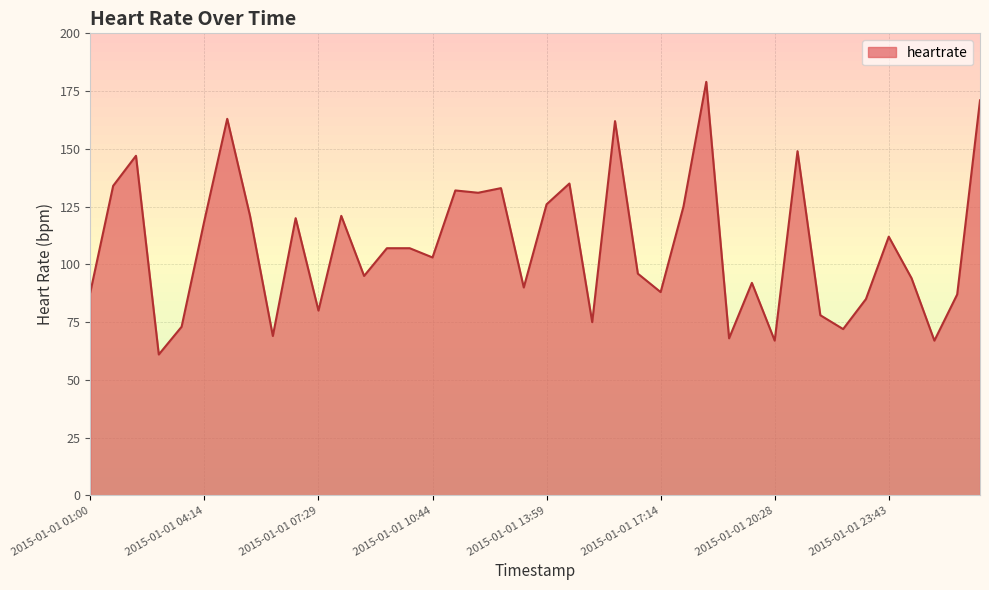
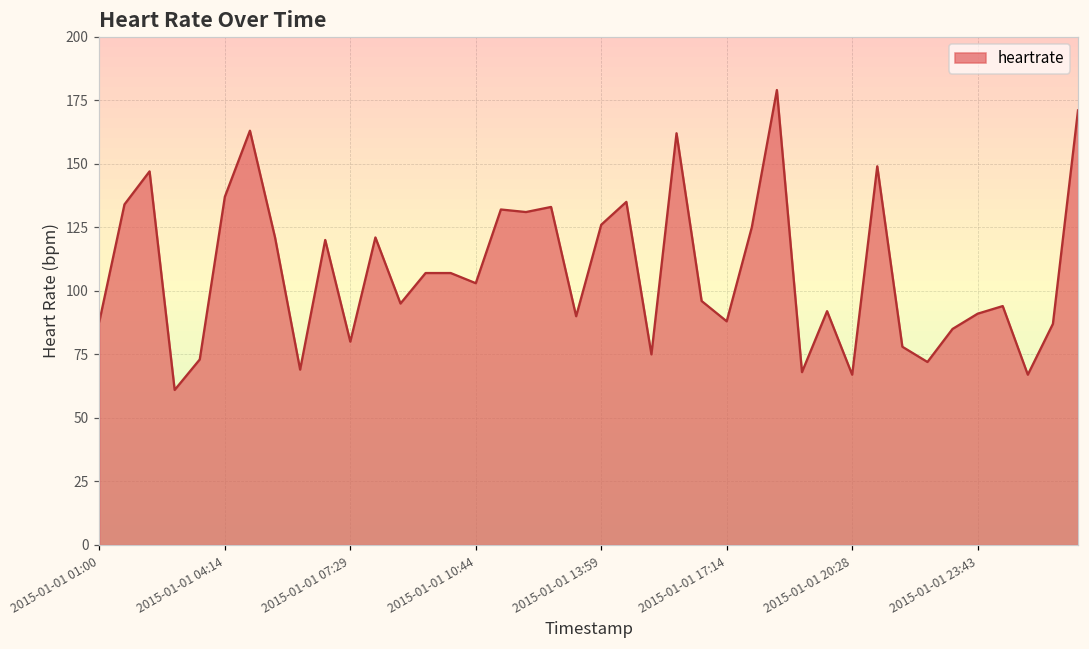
  {
    "2015-01-01 01:00": 88,
-   "2015-01-01 04:14": 119,
+   "2015-01-01 04:14": 137,
    "2015-01-01 07:29": 80,
    "2015-01-01 10:44": 103,
    "2015-01-01 13:59": 126,
    "2015-01-01 17:14": 88,
    "2015-01-01 20:28": 67,
-   "2015-01-01 23:43": 112
+   "2015-01-01 23:43": 91
  }
